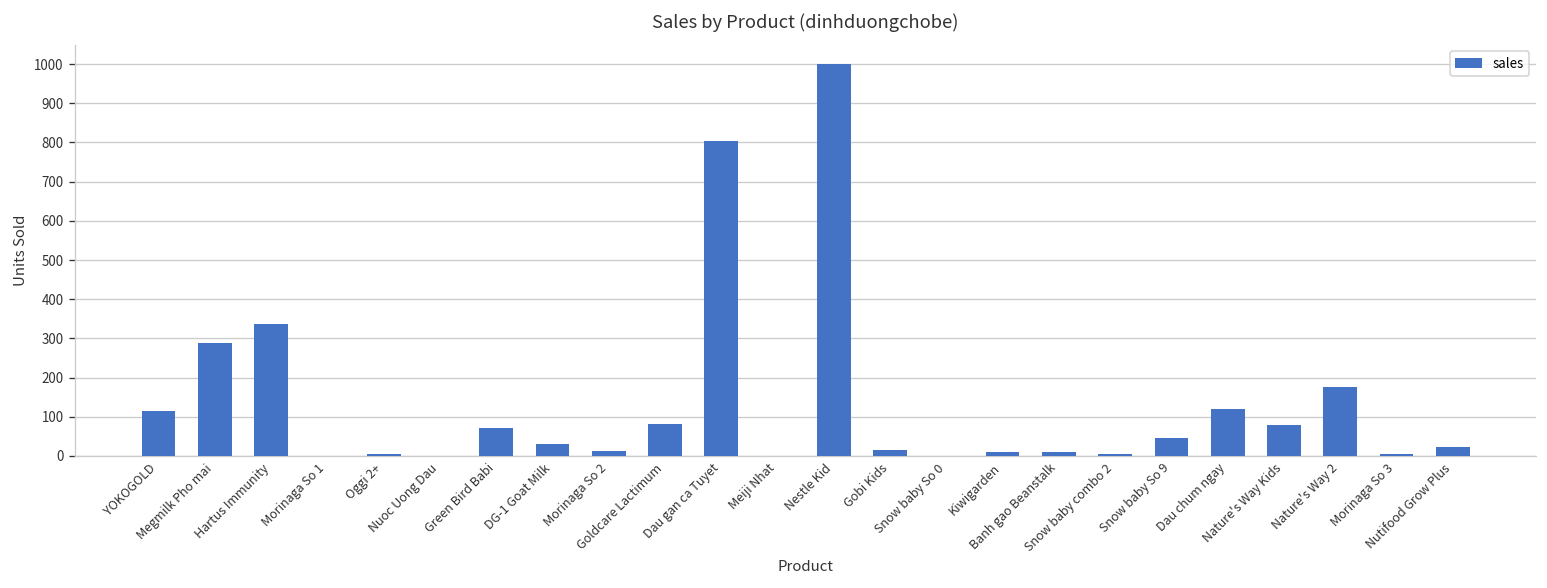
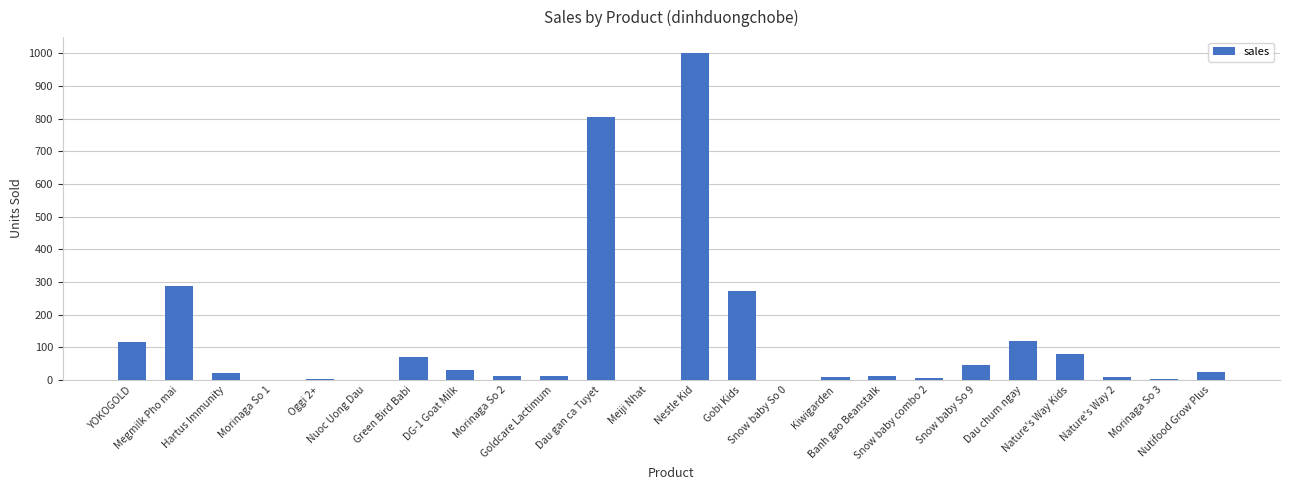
  {
    "YOKOGOLD": 120,
    "Megmilk Pho mai": 290,
-   "Hartus Immunity": 340,
+   "Hartus Immunity": 20,
    "Green Bird Babi": 70,
    "DG-1 Goat Milk": 30,
    "Morinaga So 2": 10,
-   "Goldcare Lactimum": 80,
+   "Goldcare Lactimum": 10,
    "Dau gan ca Tuyet": 800,
    "Nestle Kid": 1000,
-   "Gobi Kids": 20,
+   "Gobi Kids": 270,
    "Kiwigarden": 10,
    "Banh gao Beanstalk": 10,
    "Snow baby So 9": 50,
    "Dau chum ngay": 120,
    "Nature's Way Kids": 80,
-   "Nature's Way 2": 180,
+   "Nature's Way 2": 10,
    "Nutifood Grow Plus": 20
  }
